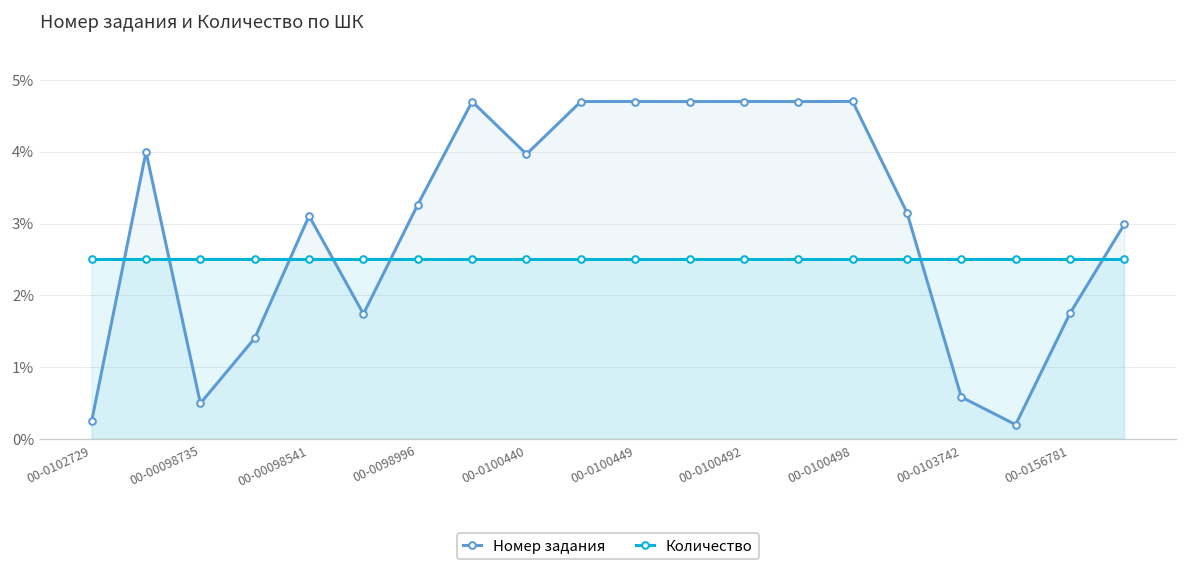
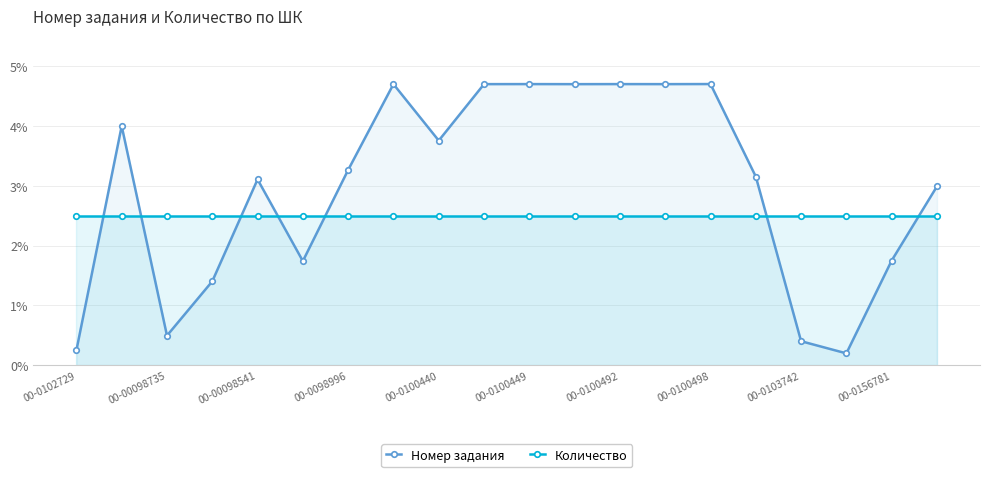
  {
    "Номер задания": {
      "00-0102729": "0.2%",
      "00-00098735": "0.5%",
      "00-00098541": "3.1%",
      "00-0098996": "3.3%",
-     "00-0100440": "4.0%",
+     "00-0100440": "3.8%",
      "00-0100449": "4.7%",
      "00-0100492": "4.7%",
      "00-0100498": "4.7%",
-     "00-0103742": "0.6%",
+     "00-0103742": "0.4%",
      "00-0156781": "1.8%"
    },
    "Количество": {
      "00-0102729": "2.5%",
      "00-00098735": "2.5%",
      "00-00098541": "2.5%",
      "00-0098996": "2.5%",
      "00-0100440": "2.5%",
      "00-0100449": "2.5%",
      "00-0100492": "2.5%",
      "00-0100498": "2.5%",
      "00-0103742": "2.5%",
      "00-0156781": "2.5%"
    }
  }
